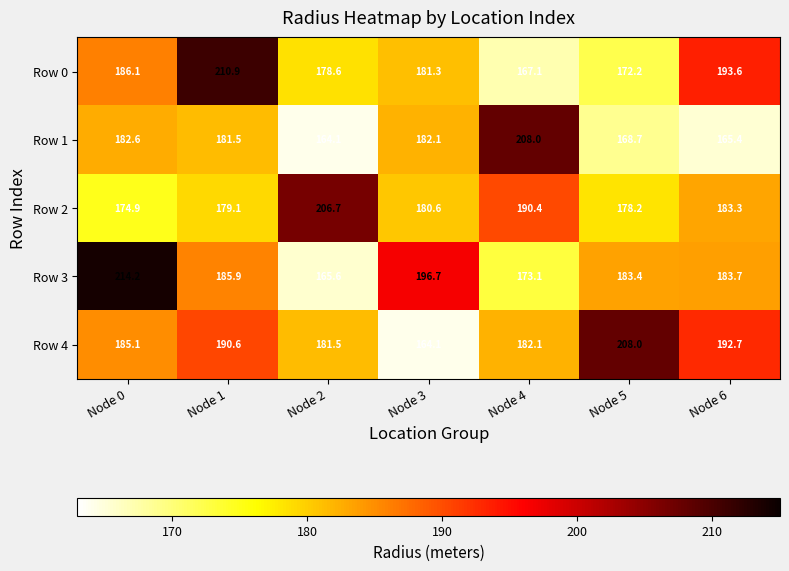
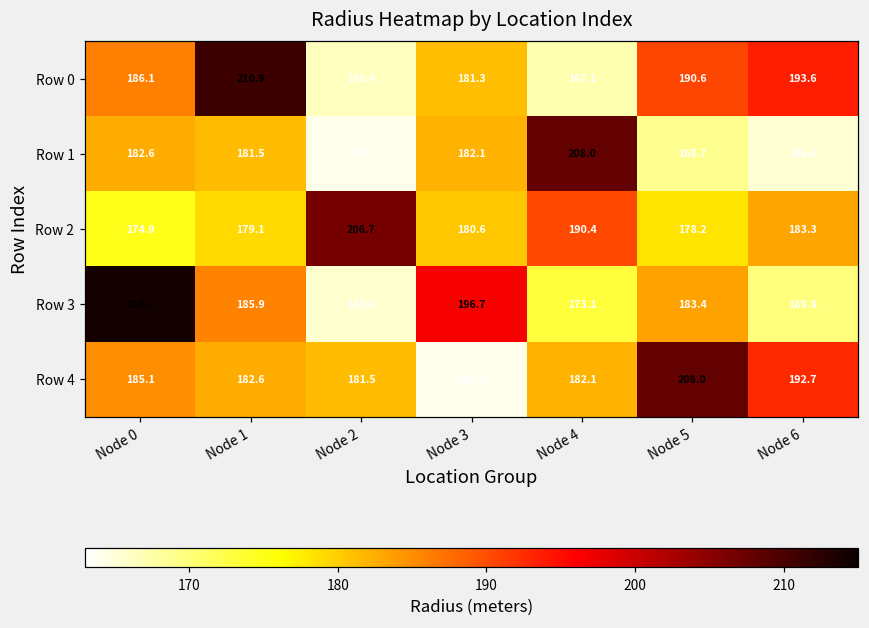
  {
    "Row 0": {
      "Node 0": 186.1,
      "Node 1": 210.9,
-     "Node 2": 178.6,
+     "Node 2": 166.4,
      "Node 3": 181.3,
      "Node 4": 167.1,
-     "Node 5": 172.2,
+     "Node 5": 190.6,
      "Node 6": 193.6
    },
    "Row 1": {
      "Node 0": 182.6,
      "Node 1": 181.5,
      "Node 3": 182.1,
      "Node 4": 208.0,
      "Node 5": 168.7
    },
    "Row 2": {
      "Node 0": 174.9,
      "Node 1": 179.1,
      "Node 2": 206.7,
      "Node 3": 180.6,
      "Node 4": 190.4,
      "Node 5": 178.2,
      "Node 6": 183.3
    },
    "Row 3": {
      "Node 1": 185.9,
      "Node 2": 165.6,
      "Node 3": 196.7,
      "Node 4": 173.1,
      "Node 5": 183.4,
-     "Node 6": 183.7
+     "Node 6": 169.8
    },
    "Row 4": {
      "Node 0": 185.1,
-     "Node 1": 190.6,
+     "Node 1": 182.6,
      "Node 2": 181.5,
      "Node 4": 182.1,
      "Node 5": 208.0,
      "Node 6": 192.7
    }
  }
